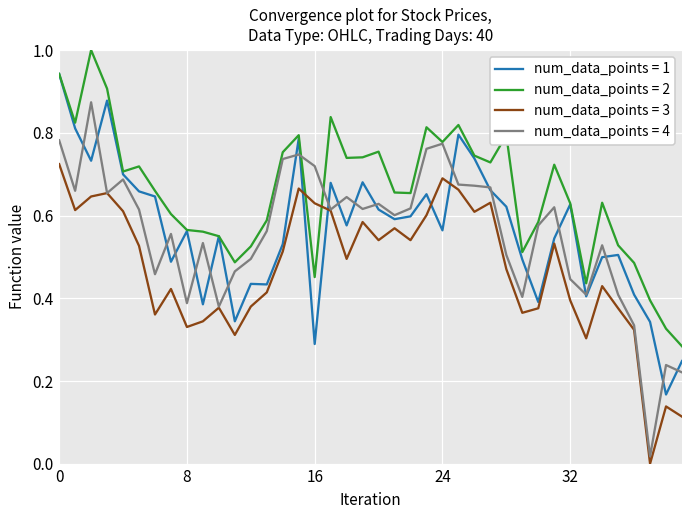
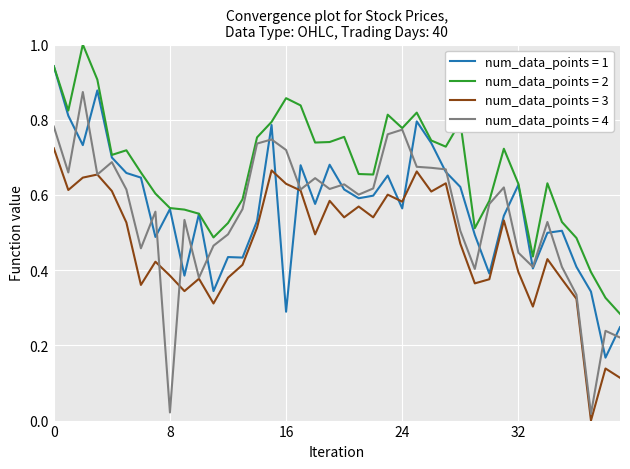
  {
    "num_data_points = 1": {
      "16": 0.29,
      "24": 0.56
    },
    "num_data_points = 2": {
-     "16": 0.45
+     "16": 0.86
    },
    "num_data_points = 3": {
      "0": 0.72,
-     "8": 0.33,
+     "8": 0.39,
      "16": 0.63,
-     "24": 0.69,
+     "24": 0.58,
      "32": 0.40
    },
    "num_data_points = 4": {
      "0": 0.78,
-     "8": 0.39,
+     "8": 0.02,
      "16": 0.72,
      "32": 0.45
    }
  }
